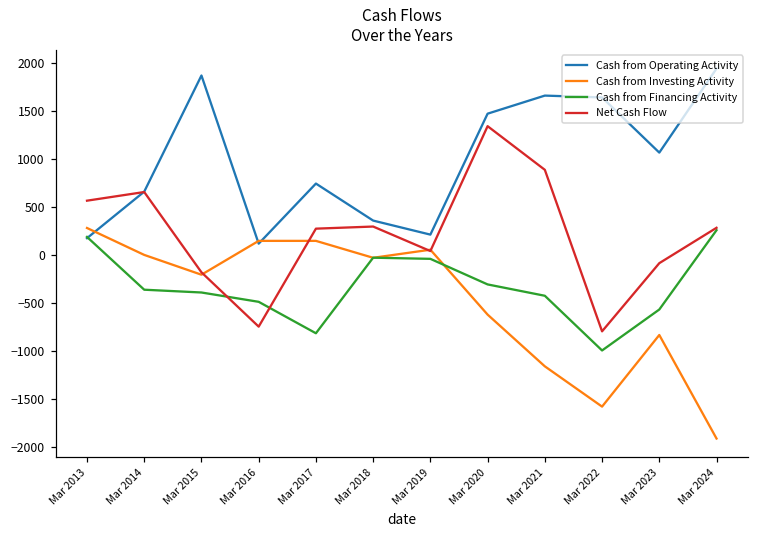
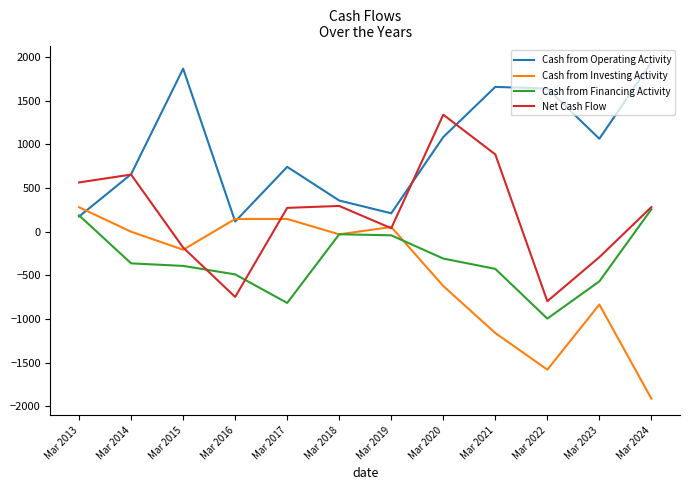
  {
    "Cash from Operating Activity": {
      "Mar 2015": 1900,
      "Mar 2017": 700,
      "Mar 2018": 400,
      "Mar 2019": 200,
-     "Mar 2020": 1500,
+     "Mar 2020": 1100,
      "Mar 2021": 1700,
      "Mar 2023": 1100
    },
    "Cash from Investing Activity": {
      "Mar 2013": 300,
      "Mar 2014": 0,
      "Mar 2017": 100,
      "Mar 2020": -600,
      "Mar 2021": -1200,
      "Mar 2022": -1600,
      "Mar 2023": -800,
      "Mar 2024": -1900
    },
    "Cash from Financing Activity": {
      "Mar 2014": -400,
      "Mar 2015": -400,
      "Mar 2016": -500,
      "Mar 2017": -800,
      "Mar 2019": 0,
      "Mar 2020": -300,
      "Mar 2021": -400,
      "Mar 2022": -1000,
      "Mar 2023": -600
    },
    "Net Cash Flow": {
      "Mar 2013": 600,
      "Mar 2016": -700,
      "Mar 2017": 300,
      "Mar 2018": 300,
      "Mar 2020": 1300,
      "Mar 2021": 900,
      "Mar 2022": -800,
-     "Mar 2023": -100
+     "Mar 2023": -300
    }
  }
